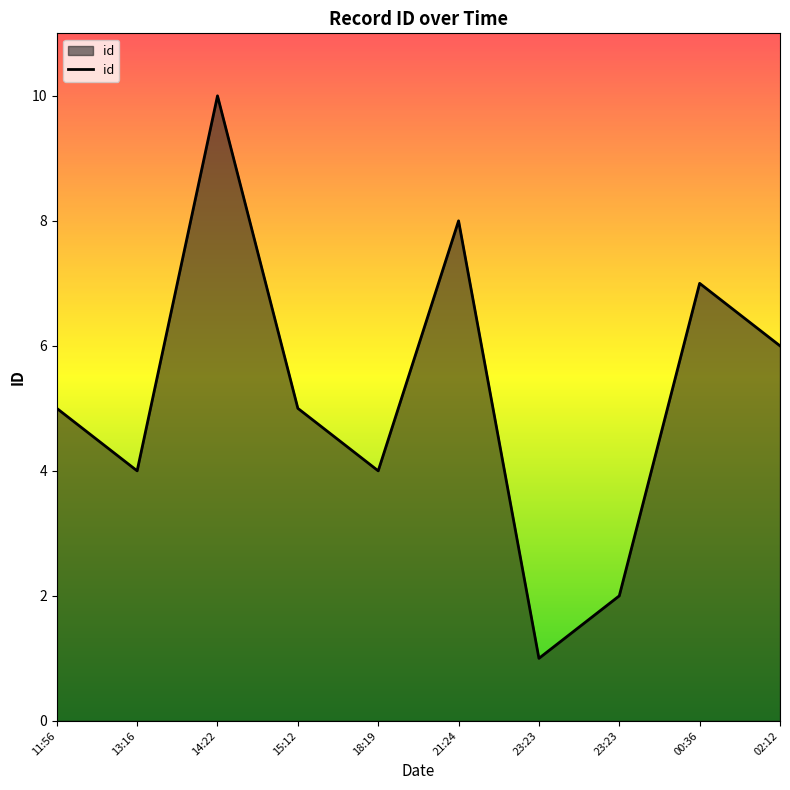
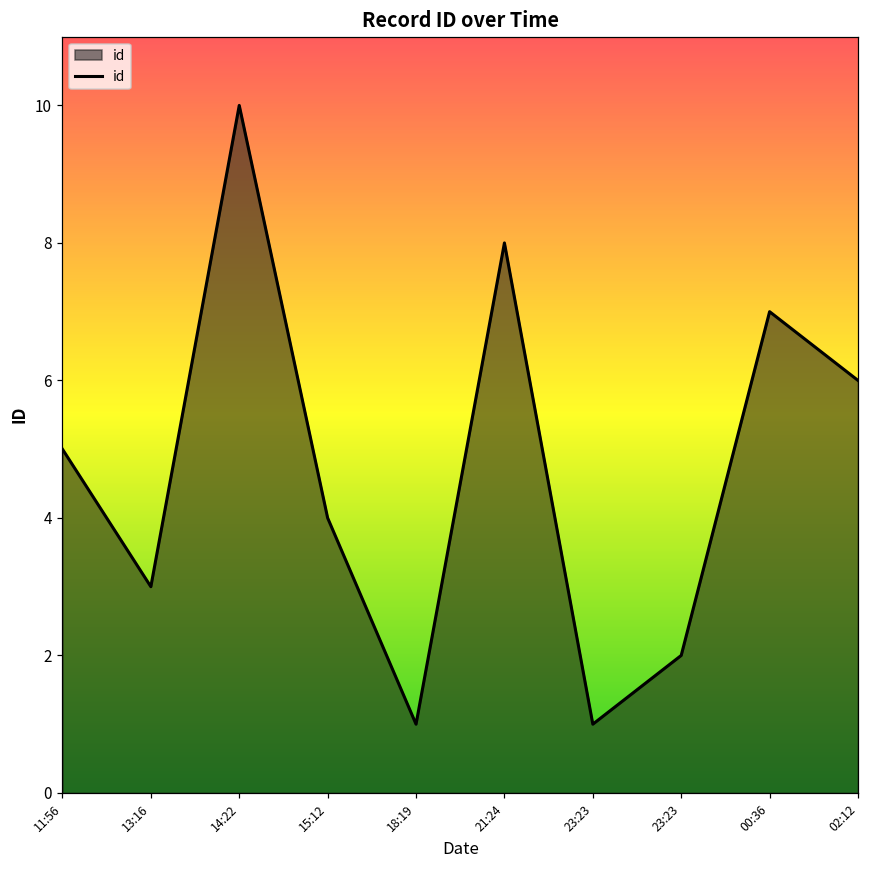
  {
    "11:56": 5,
-   "13:16": 4,
+   "13:16": 3,
    "14:22": 10,
-   "15:12": 5,
-   "18:19": 4,
+   "15:12": 4,
+   "18:19": 1,
    "21:24": 8,
    "00:36": 7,
    "02:12": 6
  }
